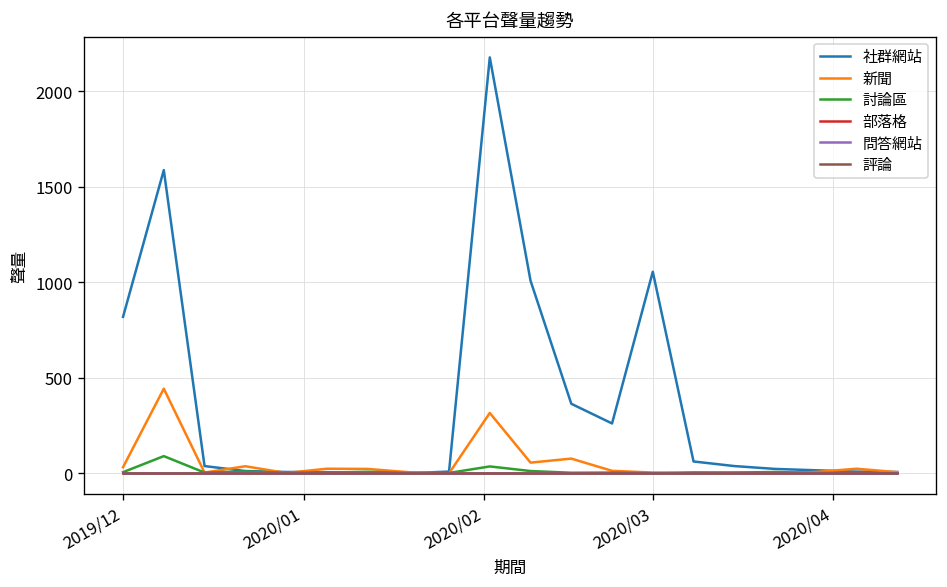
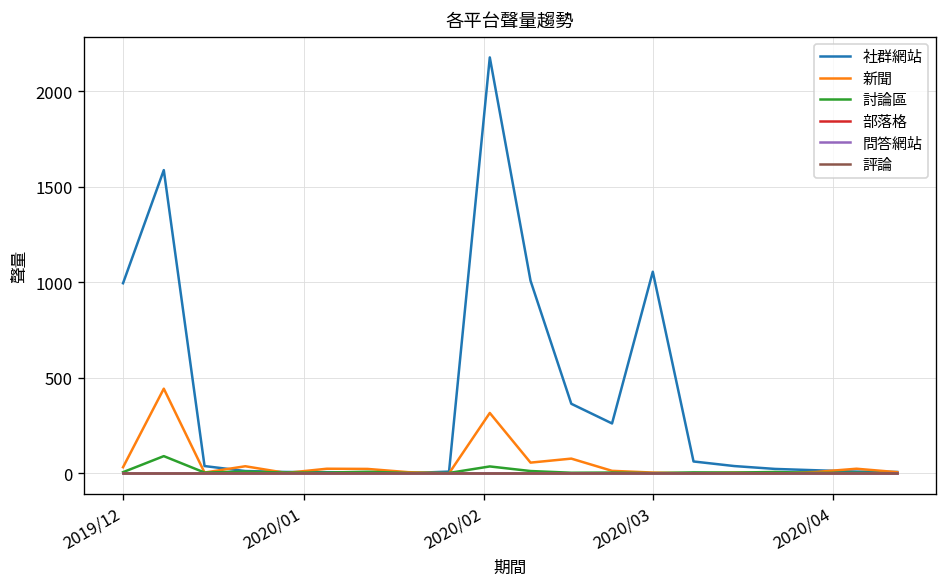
  {
    "社群網站": {
-     "2019/12": 820,
+     "2019/12": 1000,
      "2020/03": 1060
    },
    "新聞": {
      "2019/12": 30
    }
  }
